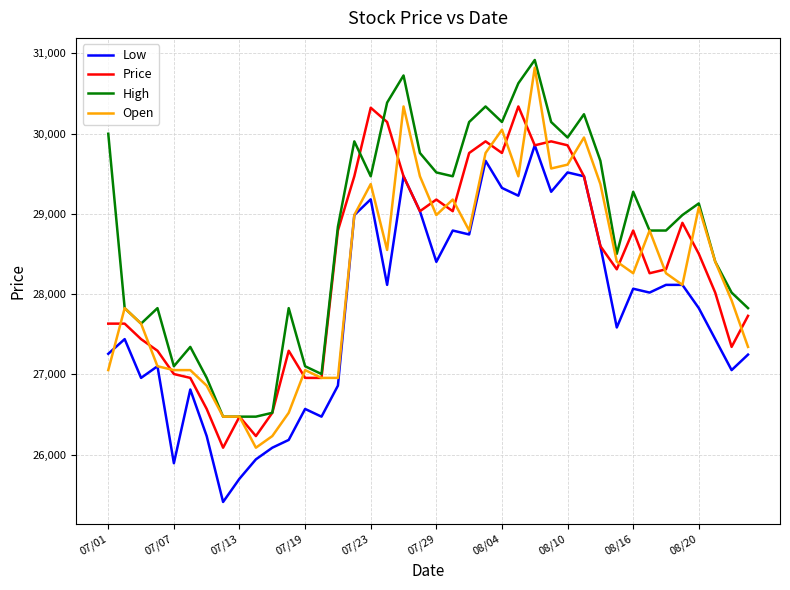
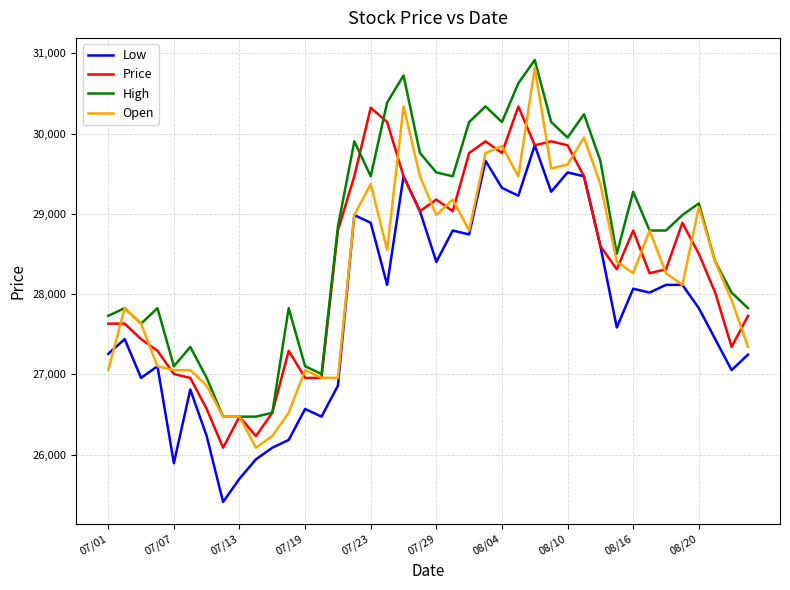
  {
    "Low": {
      "07/01": "27,300",
      "07/07": "25,900",
      "07/13": "25,700",
      "07/19": "26,600",
-     "07/23": "29,200",
+     "07/23": "28,900",
      "07/29": "28,400",
      "08/04": "29,300",
      "08/10": "29,500",
      "08/16": "28,100",
      "08/20": "27,800"
    },
    "Price": {
      "07/01": "27,600",
      "07/07": "27,000",
      "07/19": "27,000",
      "07/23": "30,300",
      "07/29": "29,200",
      "08/04": "29,800",
      "08/10": "29,900",
      "08/16": "28,800",
      "08/20": "28,500"
    },
    "High": {
-     "07/01": "30,000",
+     "07/01": "27,700",
      "07/07": "27,100",
      "07/19": "27,100",
      "07/23": "29,500",
      "07/29": "29,500",
      "08/04": "30,100",
      "08/10": "30,000",
      "08/16": "29,300",
      "08/20": "29,100"
    },
    "Open": {
      "07/01": "27,100",
      "07/07": "27,100",
      "07/19": "27,100",
      "07/23": "29,400",
      "07/29": "29,000",
-     "08/04": "30,000",
+     "08/04": "29,800",
      "08/10": "29,600",
      "08/16": "28,300",
      "08/20": "29,100"
    }
  }
